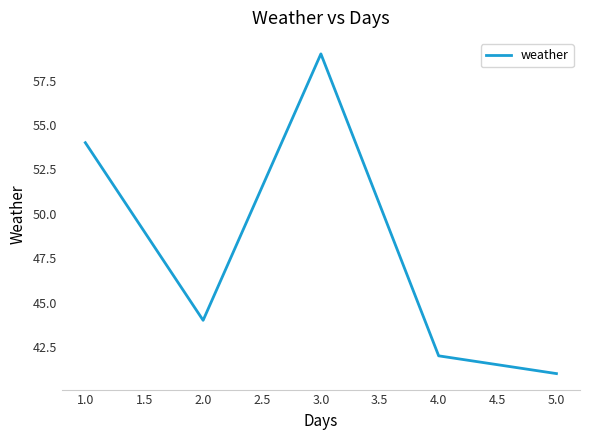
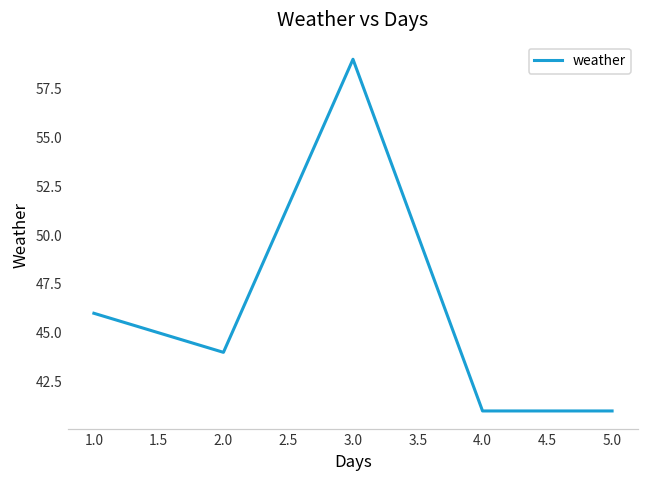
  {
-   "1.0": 54,
+   "1.0": 46,
    "2.0": 44,
    "3.0": 59,
-   "4.0": 42,
+   "4.0": 41,
    "5.0": 41
  }
